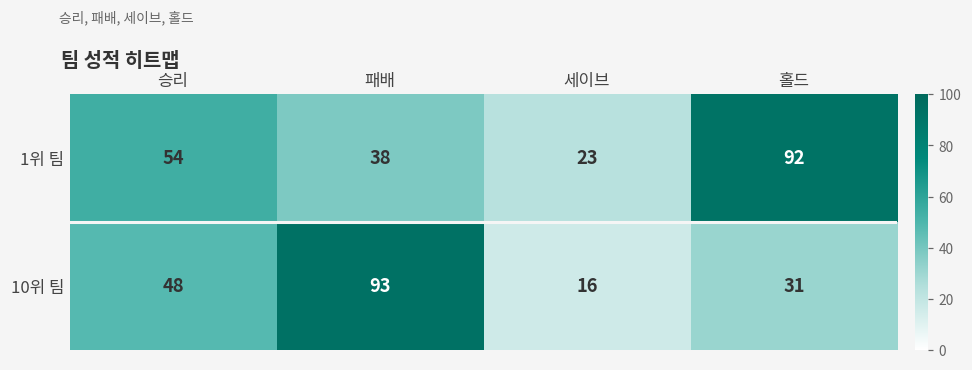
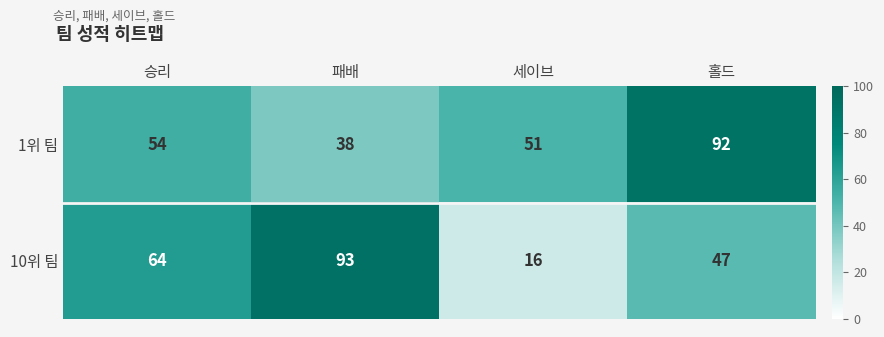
  {
    "1위 팀": {
      "승리": 54,
      "패배": 38,
-     "세이브": 23,
+     "세이브": 51,
      "홀드": 92
    },
    "10위 팀": {
-     "승리": 48,
+     "승리": 64,
      "패배": 93,
      "세이브": 16,
-     "홀드": 31
+     "홀드": 47
    }
  }
